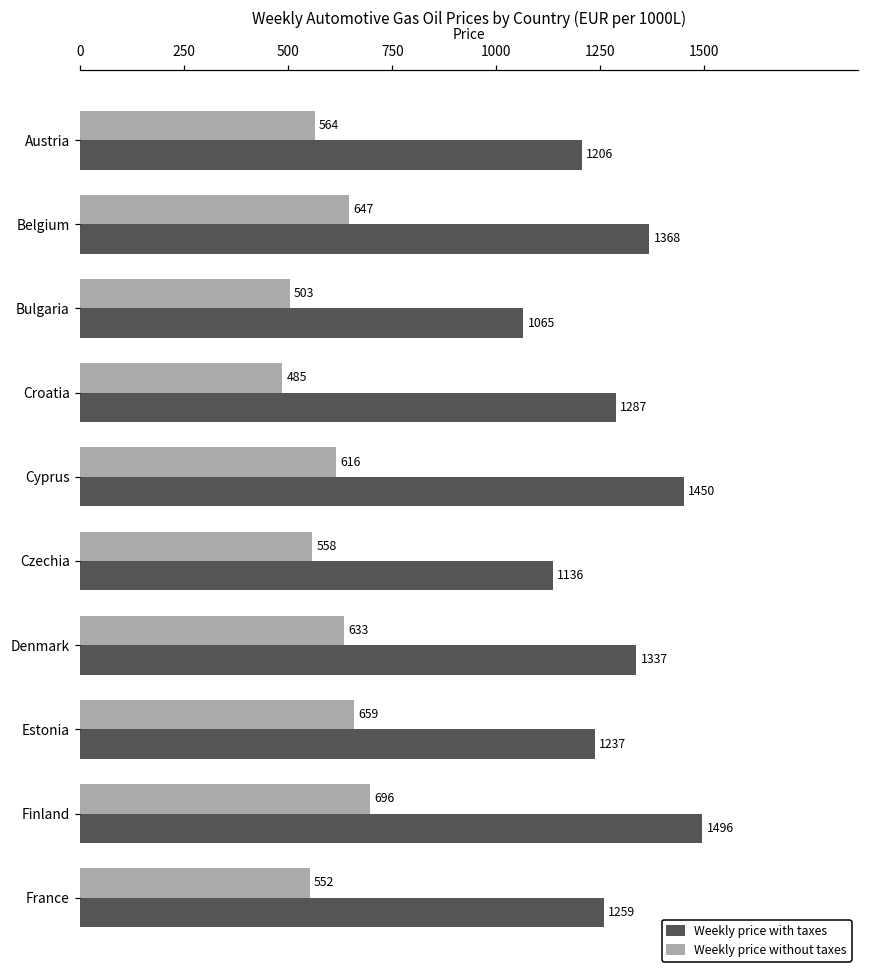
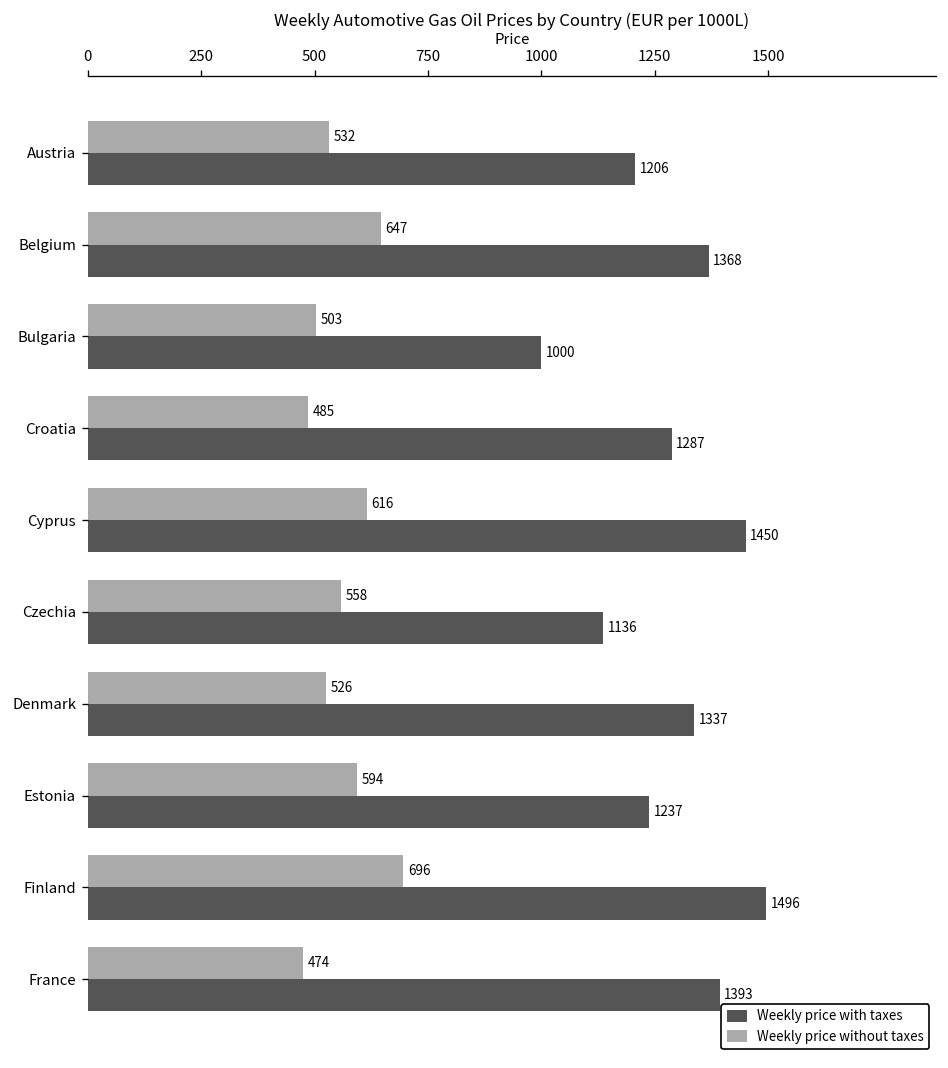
  {
    "Weekly price with taxes": {
      "Austria": 1206,
      "Belgium": 1368,
-     "Bulgaria": 1065,
+     "Bulgaria": 1000,
      "Croatia": 1287,
      "Cyprus": 1450,
      "Czechia": 1136,
      "Denmark": 1337,
      "Estonia": 1237,
      "Finland": 1496,
-     "France": 1259
+     "France": 1393
    },
    "Weekly price without taxes": {
-     "Austria": 564,
+     "Austria": 532,
      "Belgium": 647,
      "Bulgaria": 503,
      "Croatia": 485,
      "Cyprus": 616,
      "Czechia": 558,
-     "Denmark": 633,
-     "Estonia": 659,
+     "Denmark": 526,
+     "Estonia": 594,
      "Finland": 696,
-     "France": 552
+     "France": 474
    }
  }
